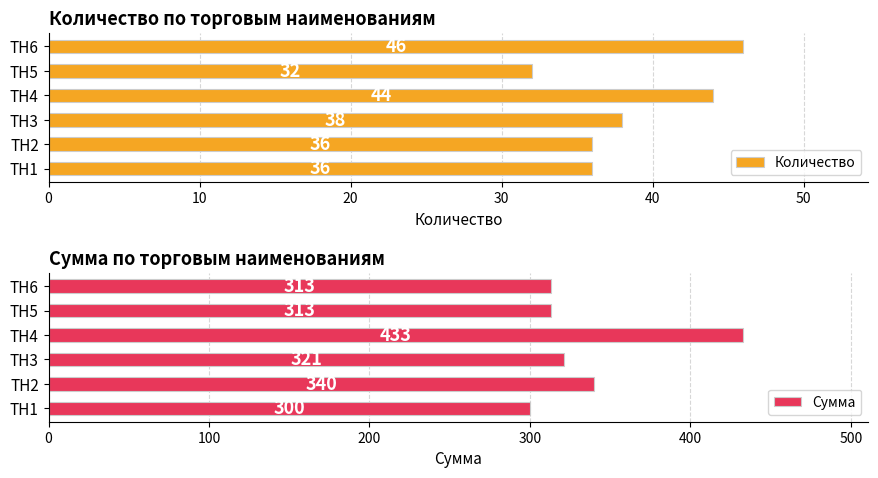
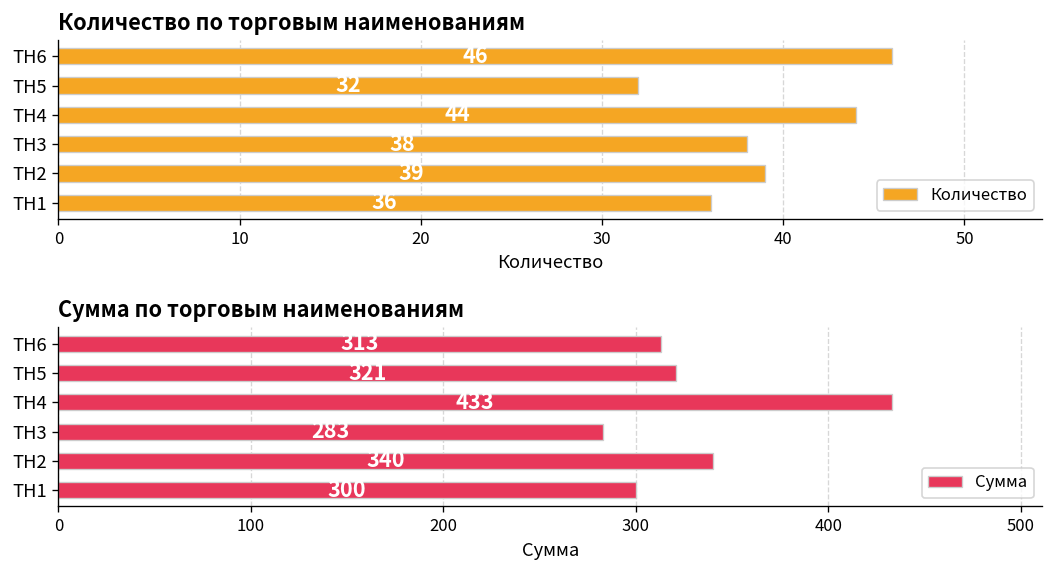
  {
    "Количество по торговым наименованиям": {
      "ТН6": 46,
      "ТН5": 32,
      "ТН4": 44,
      "ТН3": 38,
-     "ТН2": 36,
+     "ТН2": 39,
      "ТН1": 36
    },
    "Сумма по торговым наименованиям": {
      "ТН6": 313,
-     "ТН5": 313,
+     "ТН5": 321,
      "ТН4": 433,
-     "ТН3": 321,
+     "ТН3": 283,
      "ТН2": 340,
      "ТН1": 300
    }
  }
